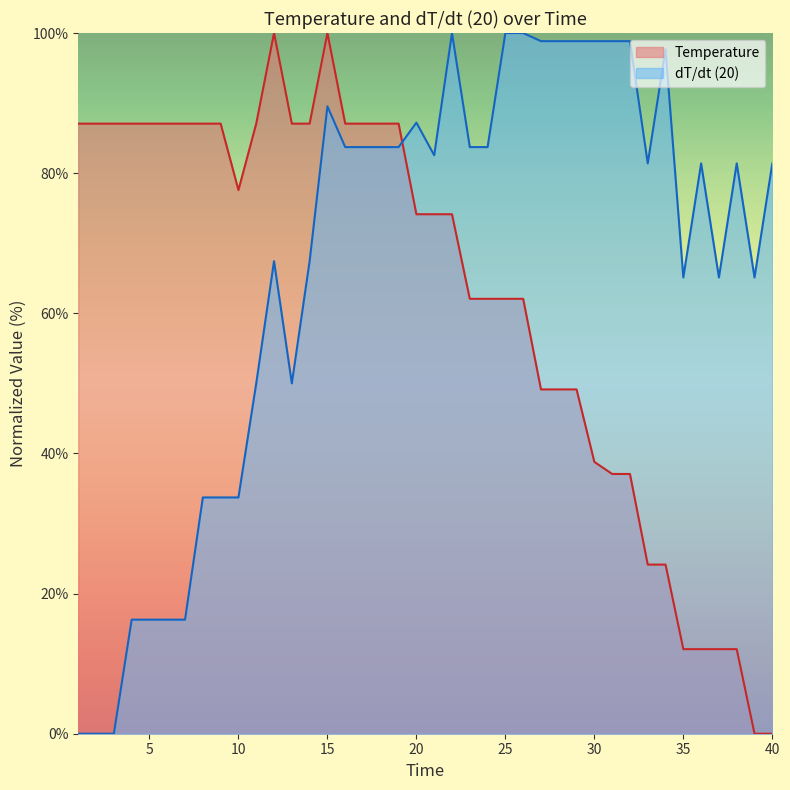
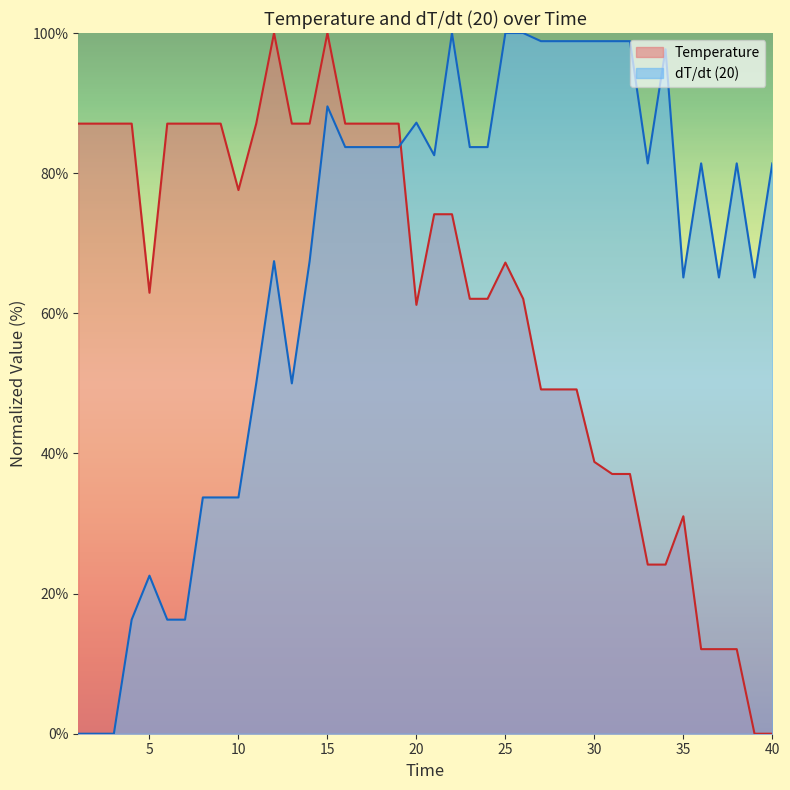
  {
    "Temperature": {
-     "5": "87%",
+     "5": "63%",
      "10": "78%",
      "15": "100%",
-     "20": "74%",
-     "25": "62%",
+     "20": "61%",
+     "25": "67%",
      "30": "39%",
-     "35": "12%",
+     "35": "31%",
      "40": "0%"
    },
    "dT/dt (20)": {
-     "5": "16%",
+     "5": "23%",
      "10": "34%",
      "15": "90%",
      "20": "87%",
      "25": "100%",
      "30": "99%",
      "35": "65%",
      "40": "81%"
    }
  }
